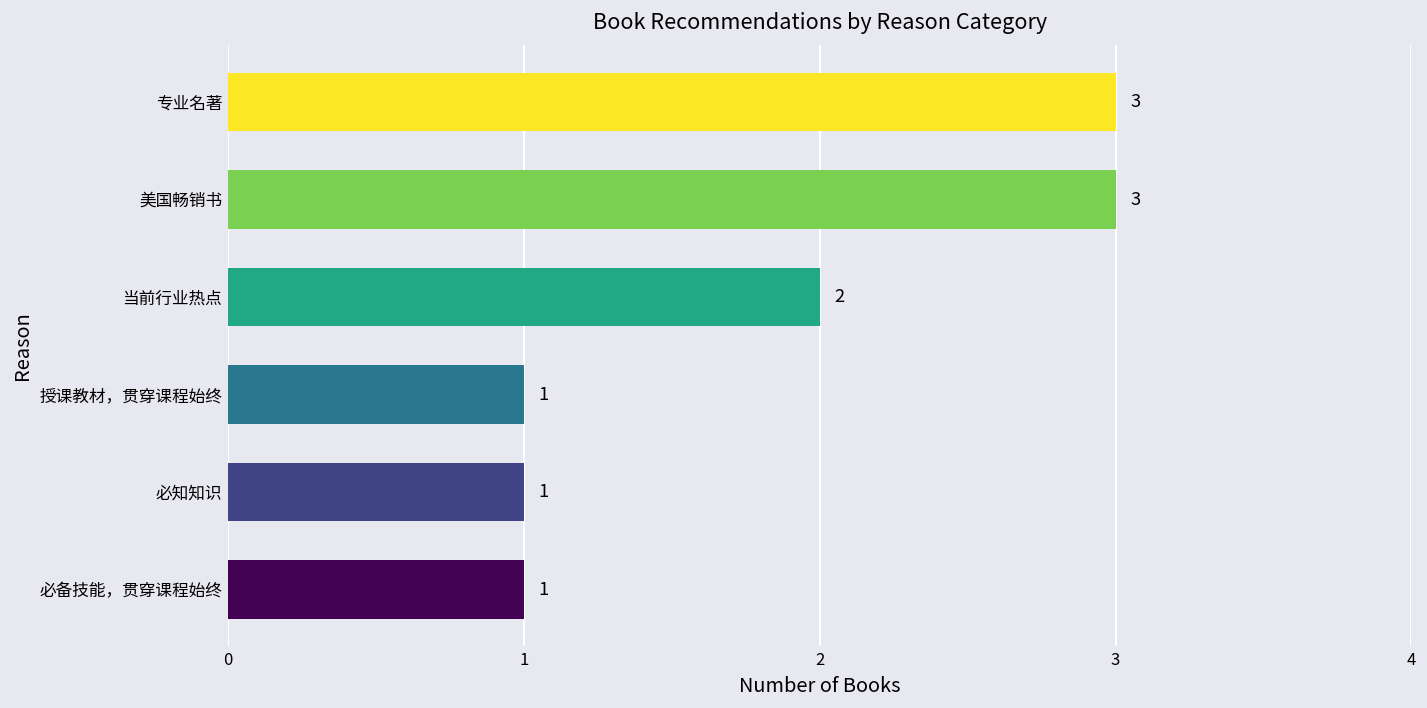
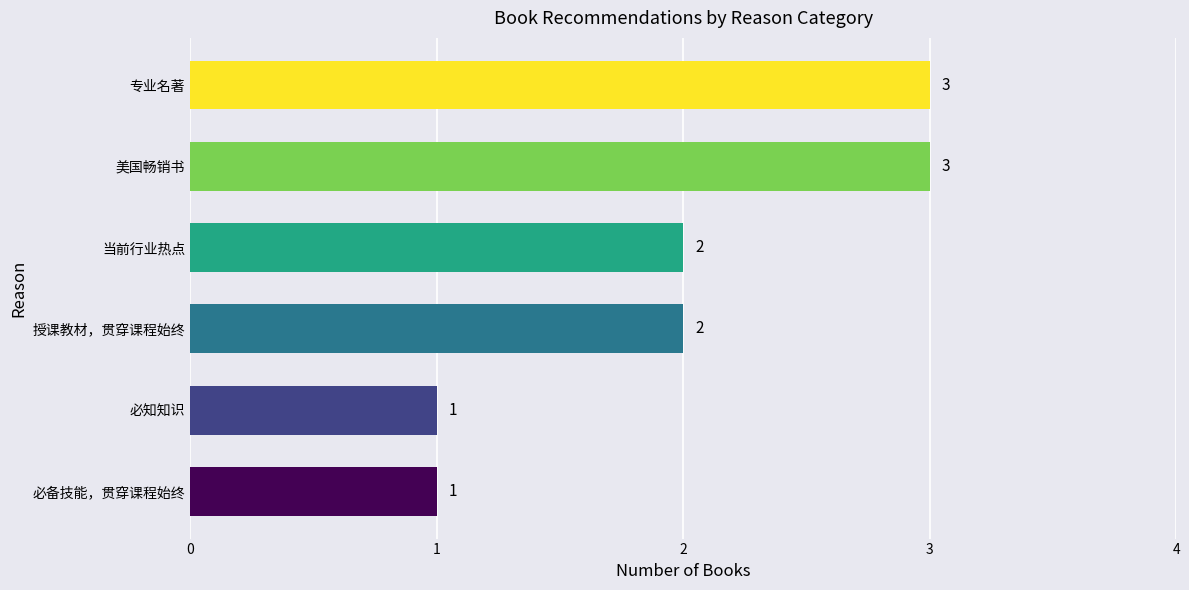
  {
    "专业名著": 3,
    "美国畅销书": 3,
    "当前行业热点": 2,
-   "授课教材，贯穿课程始终": 1,
+   "授课教材，贯穿课程始终": 2,
    "必知知识": 1,
    "必备技能，贯穿课程始终": 1
  }
